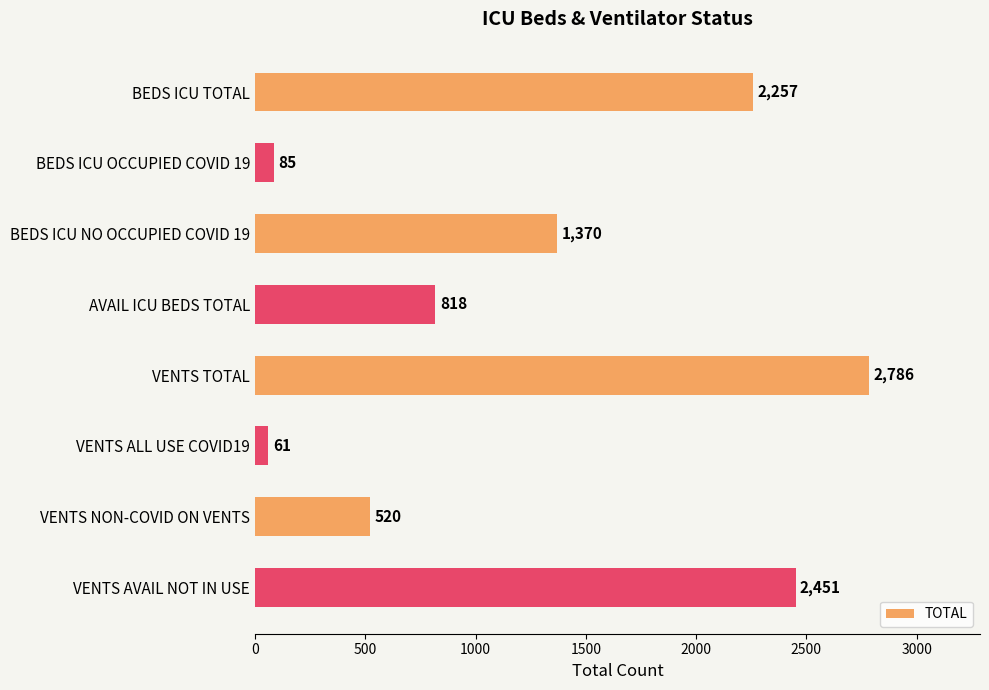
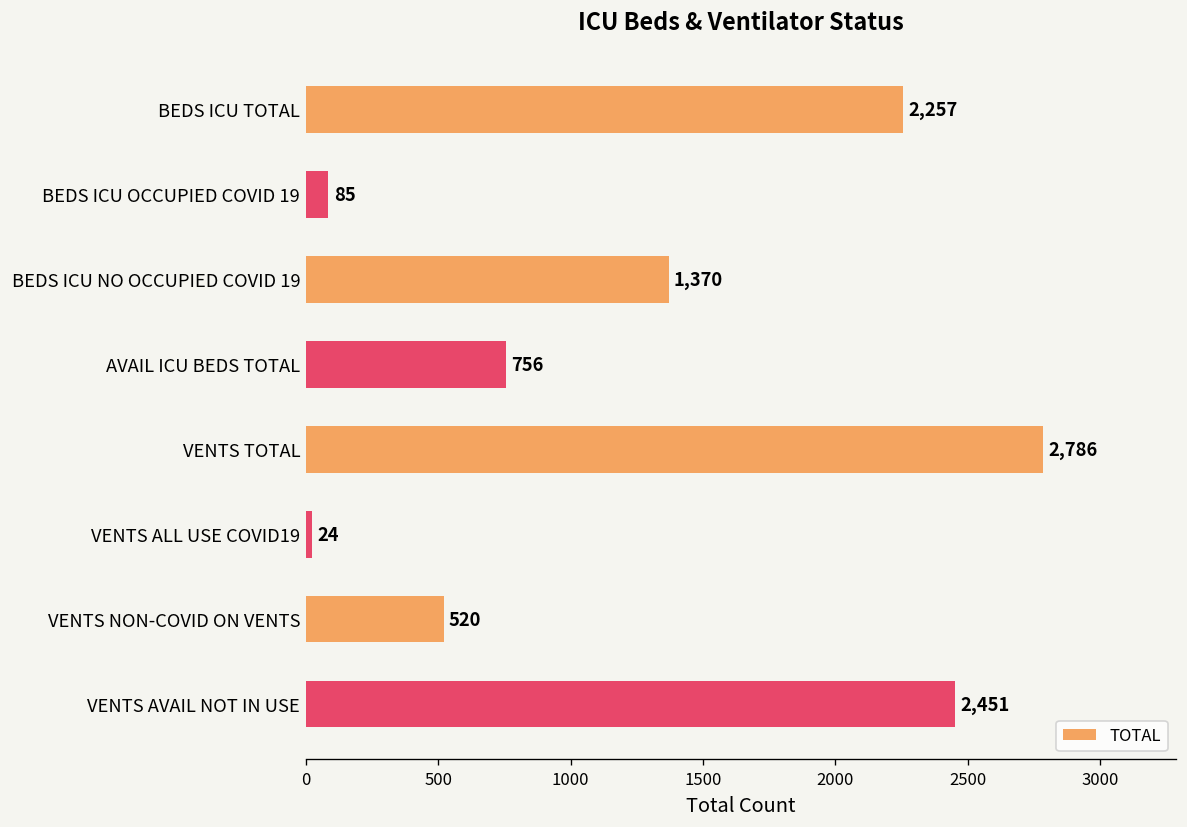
  {
    "BEDS ICU TOTAL": "2,257",
    "BEDS ICU OCCUPIED COVID 19": "85",
    "BEDS ICU NO OCCUPIED COVID 19": "1,370",
-   "AVAIL ICU BEDS TOTAL": "818",
+   "AVAIL ICU BEDS TOTAL": "756",
    "VENTS TOTAL": "2,786",
-   "VENTS ALL USE COVID19": "61",
+   "VENTS ALL USE COVID19": "24",
    "VENTS NON-COVID ON VENTS": "520",
    "VENTS AVAIL NOT IN USE": "2,451"
  }
